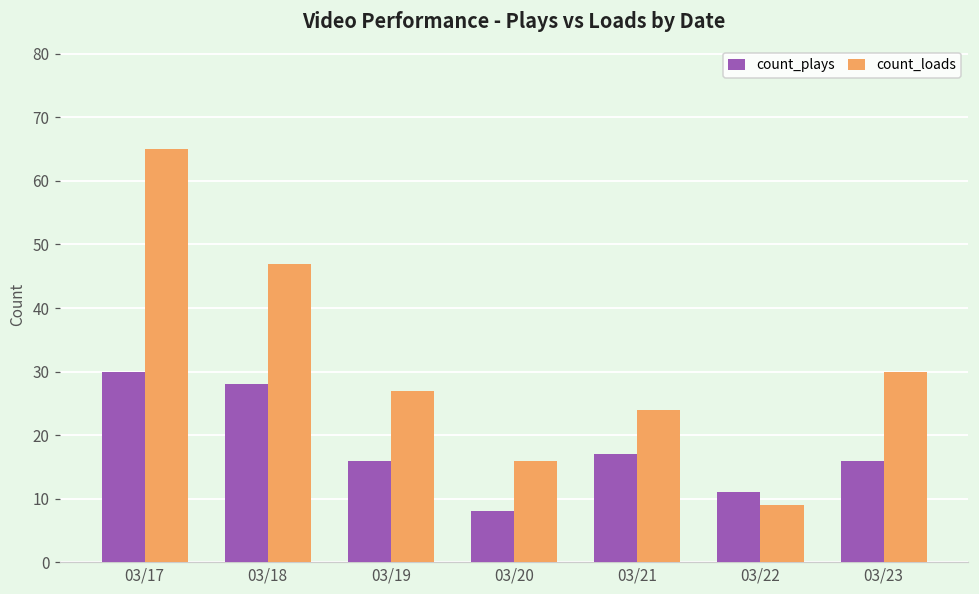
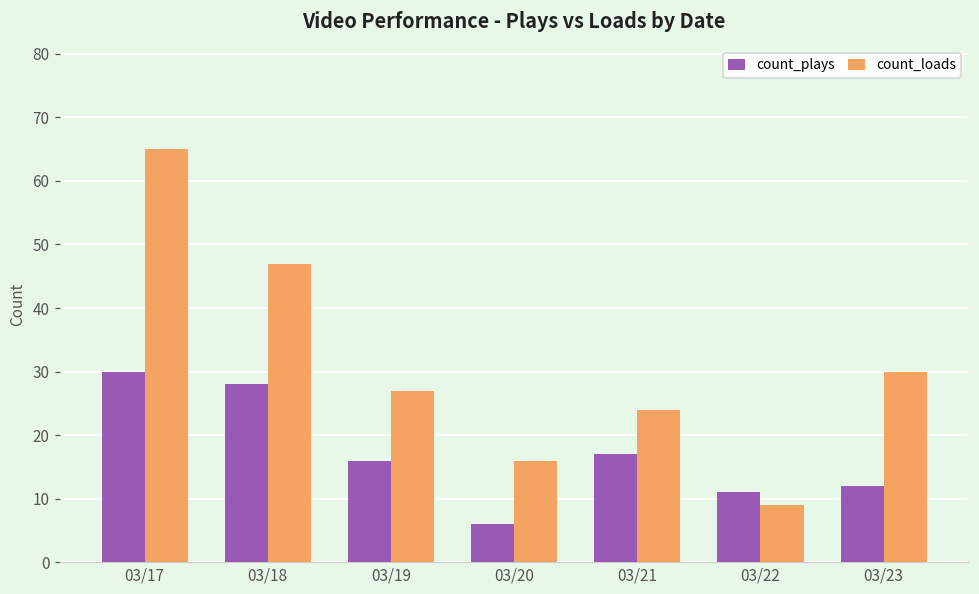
  {
    "count_plays": {
      "03/17": 30,
      "03/18": 28,
      "03/19": 16,
-     "03/20": 8,
+     "03/20": 6,
      "03/21": 17,
      "03/22": 11,
-     "03/23": 16
+     "03/23": 12
    },
    "count_loads": {
      "03/17": 65,
      "03/18": 47,
      "03/19": 27,
      "03/20": 16,
      "03/21": 24,
      "03/22": 9,
      "03/23": 30
    }
  }
